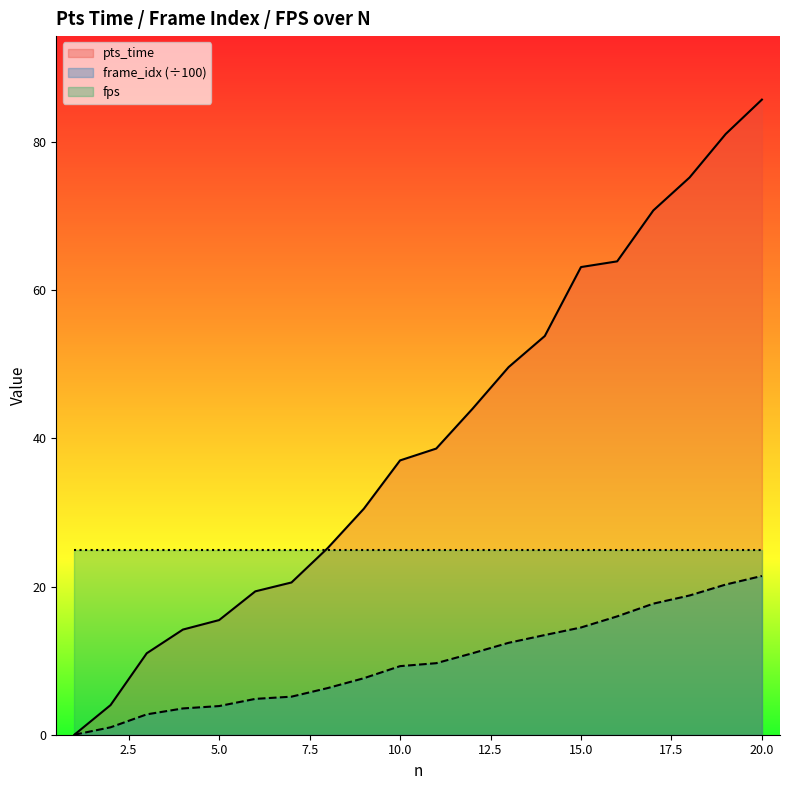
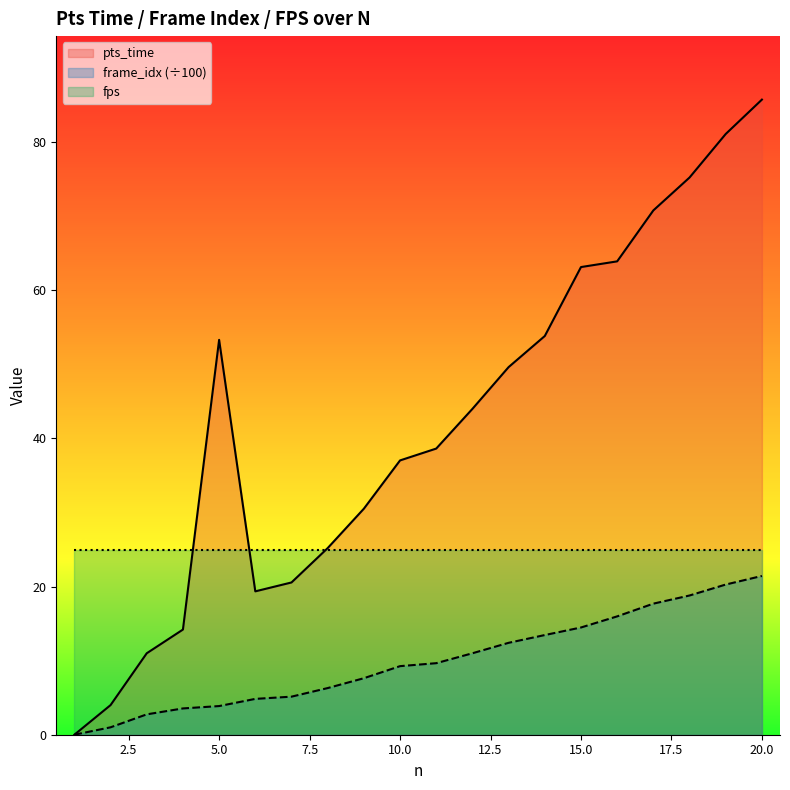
  {
    "pts_time": {
-     "5.0": 15,
+     "5.0": 53,
      "10.0": 37,
      "15.0": 63,
      "20.0": 86
    }
  }
